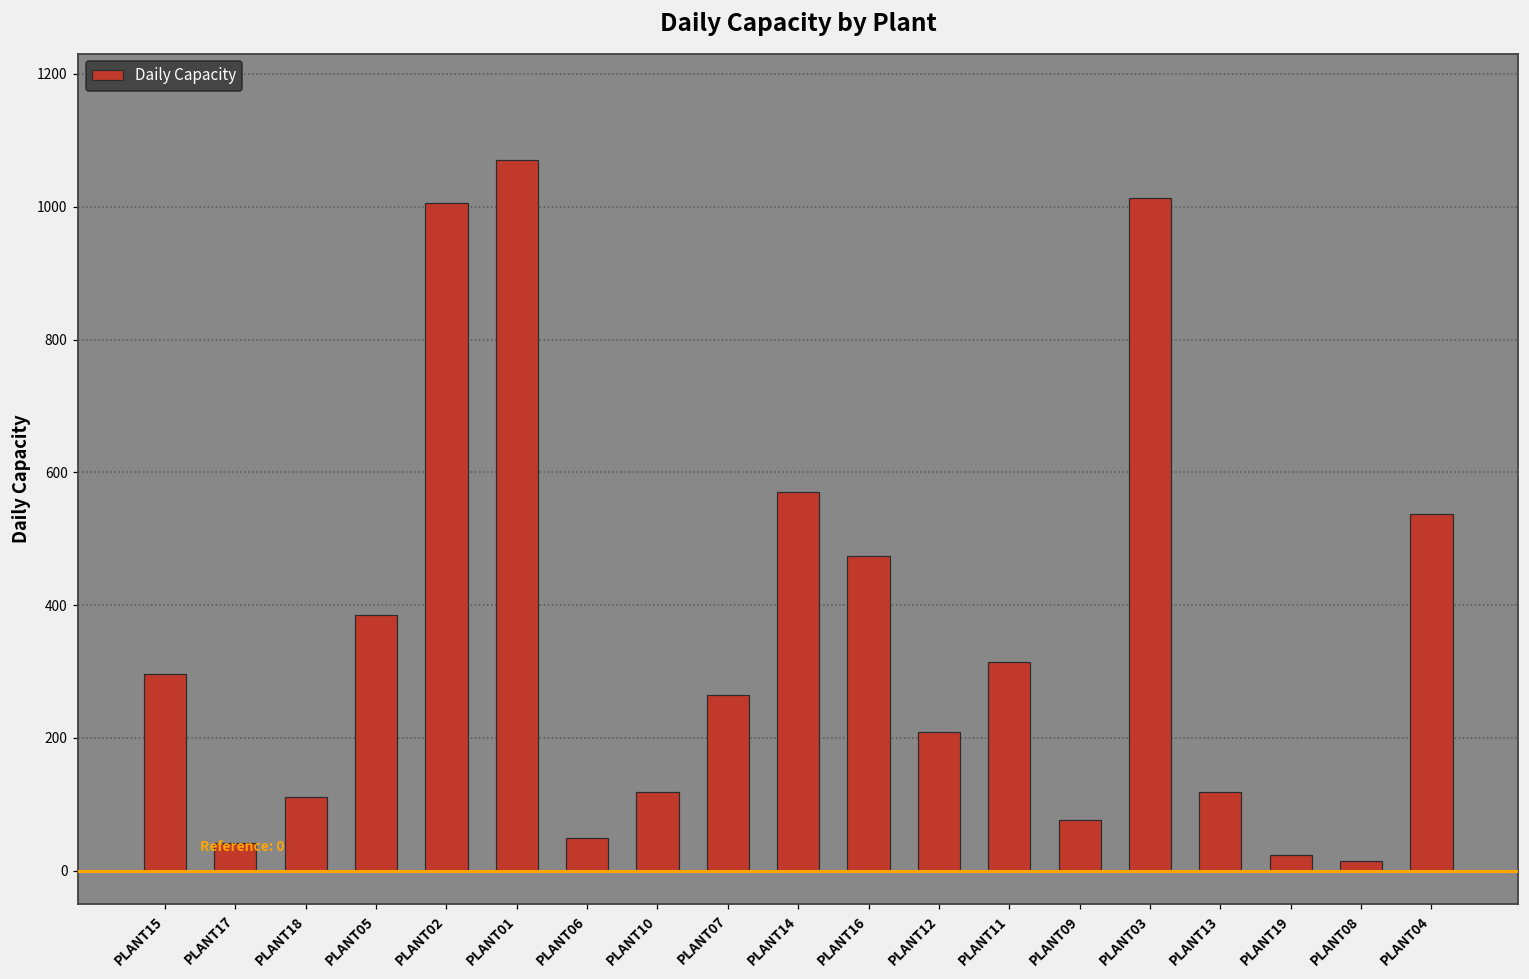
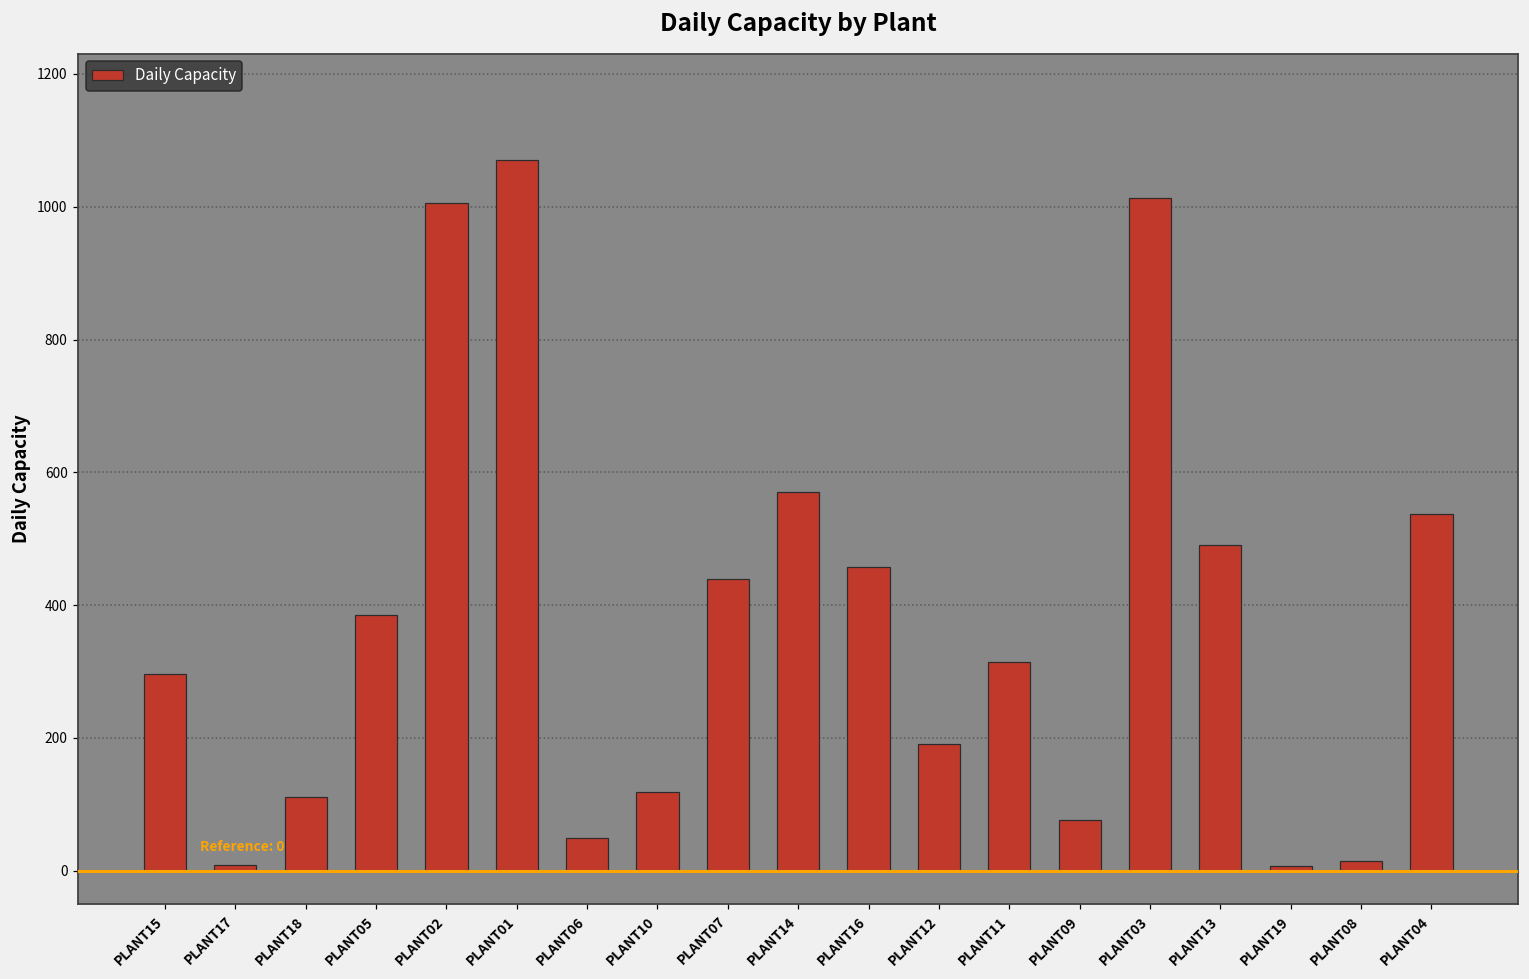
  {
    "PLANT15": 300,
-   "PLANT17": 40,
+   "PLANT17": 10,
    "PLANT18": 110,
    "PLANT05": 390,
    "PLANT02": 1010,
    "PLANT01": 1070,
    "PLANT06": 50,
    "PLANT10": 120,
-   "PLANT07": 270,
+   "PLANT07": 440,
    "PLANT14": 570,
-   "PLANT16": 470,
-   "PLANT12": 210,
+   "PLANT16": 460,
+   "PLANT12": 190,
    "PLANT11": 310,
    "PLANT09": 80,
    "PLANT03": 1010,
-   "PLANT13": 120,
-   "PLANT19": 20,
+   "PLANT13": 490,
+   "PLANT19": 10,
    "PLANT08": 10,
    "PLANT04": 540
  }
